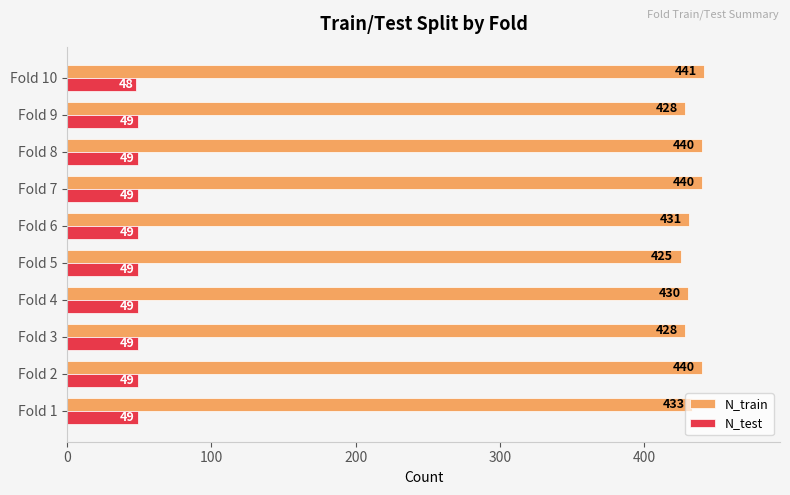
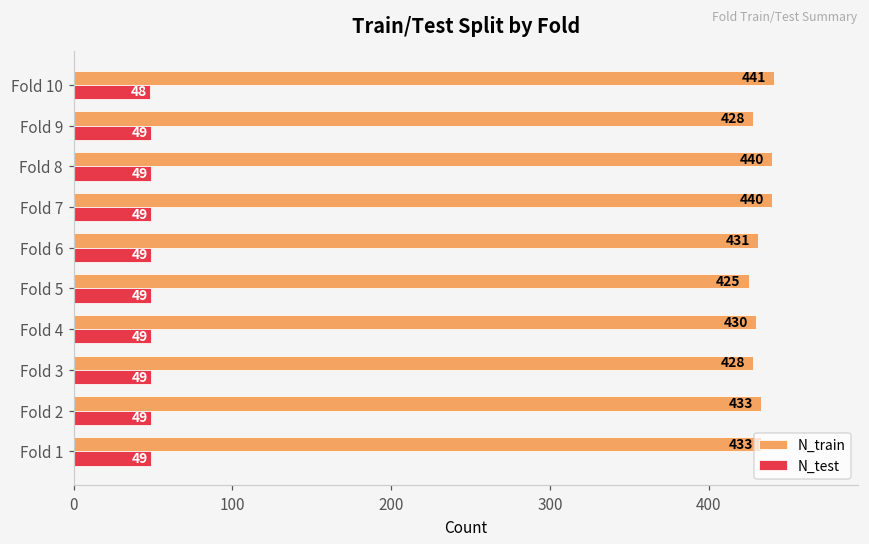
  {
    "N_train": {
      "Fold 10": 441,
      "Fold 9": 428,
      "Fold 8": 440,
      "Fold 7": 440,
      "Fold 6": 431,
      "Fold 5": 425,
      "Fold 4": 430,
      "Fold 3": 428,
-     "Fold 2": 440
+     "Fold 2": 433
    },
    "N_test": {
      "Fold 10": 48,
      "Fold 9": 49,
      "Fold 8": 49,
      "Fold 7": 49,
      "Fold 6": 49,
      "Fold 5": 49,
      "Fold 4": 49,
      "Fold 3": 49,
      "Fold 2": 49,
      "Fold 1": 49
    }
  }
